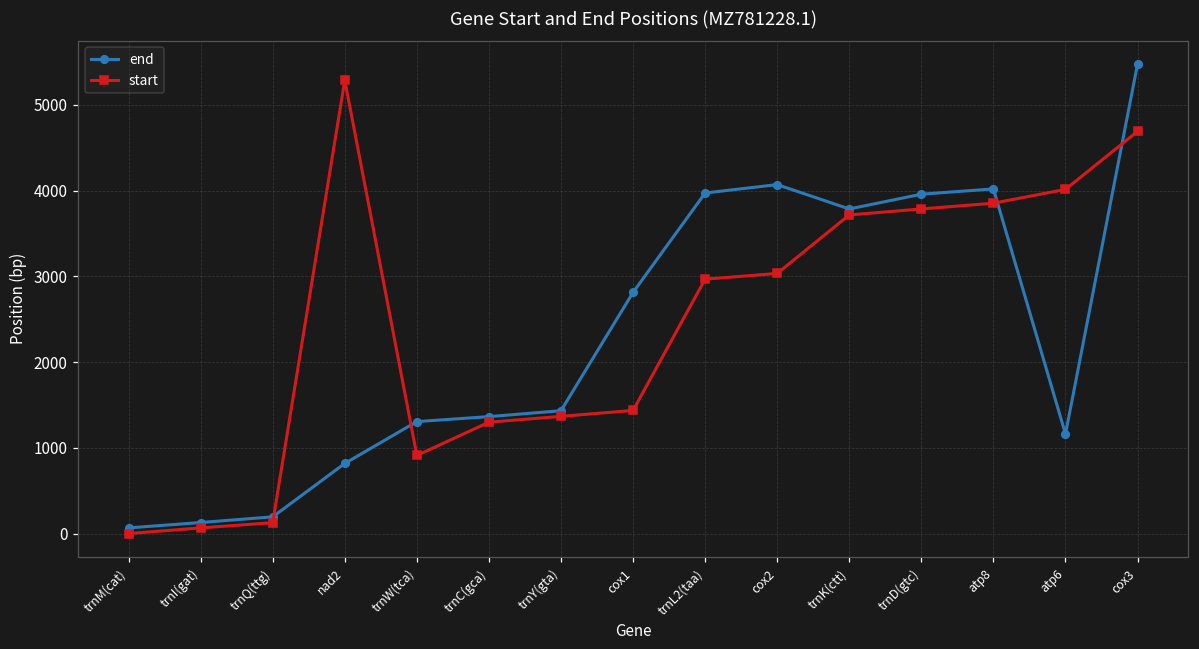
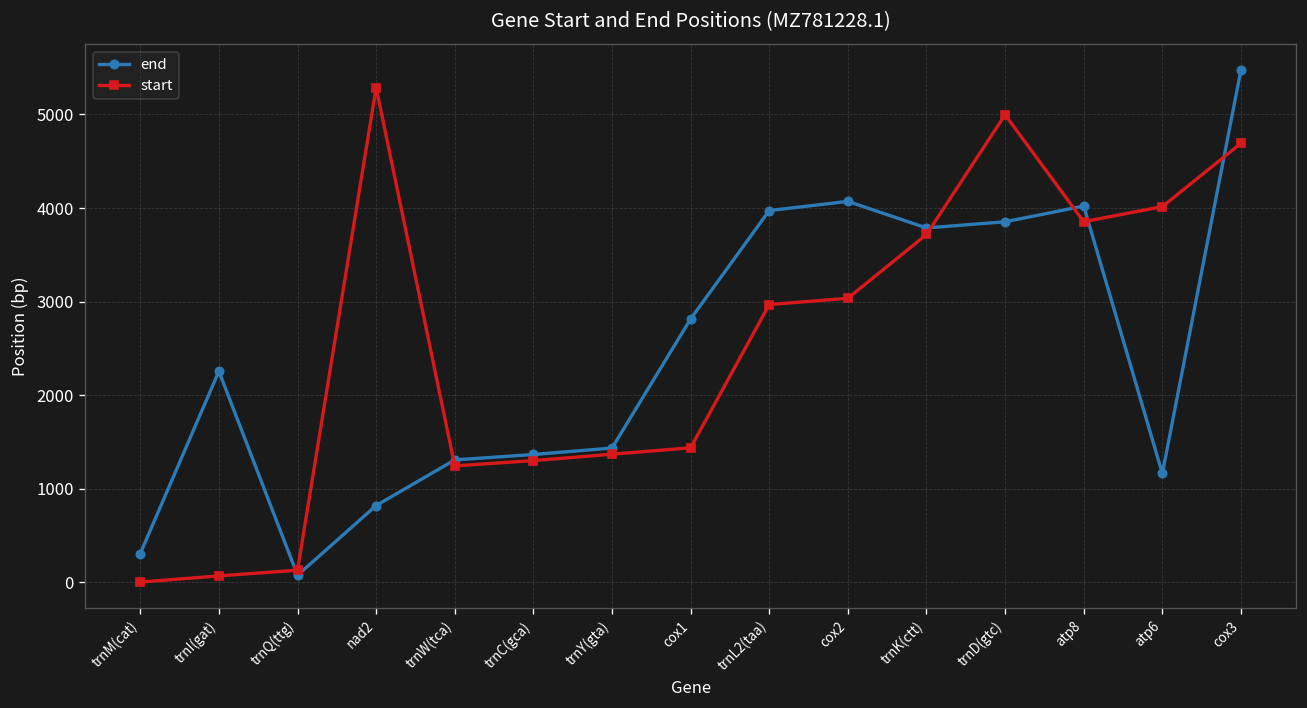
  {
    "end": {
-     "trnM(cat)": 100,
-     "trnI(gat)": 100,
-     "trnQ(ttg)": 200,
+     "trnM(cat)": 300,
+     "trnI(gat)": 2300,
+     "trnQ(ttg)": 100,
      "nad2": 800,
      "trnW(tca)": 1300,
      "trnC(gca)": 1400,
      "trnY(gta)": 1400,
      "cox1": 2800,
      "trnL2(taa)": 4000,
      "cox2": 4100,
      "trnK(ctt)": 3800,
-     "trnD(gtc)": 4000,
+     "trnD(gtc)": 3900,
      "atp8": 4000,
      "atp6": 1200,
      "cox3": 5500
    },
    "start": {
      "trnM(cat)": 0,
      "trnI(gat)": 100,
      "trnQ(ttg)": 100,
      "nad2": 5300,
-     "trnW(tca)": 900,
+     "trnW(tca)": 1200,
      "trnC(gca)": 1300,
      "trnY(gta)": 1400,
      "cox1": 1400,
      "trnL2(taa)": 3000,
      "cox2": 3000,
      "trnK(ctt)": 3700,
-     "trnD(gtc)": 3800,
+     "trnD(gtc)": 5000,
      "atp8": 3900,
      "atp6": 4000,
      "cox3": 4700
    }
  }
